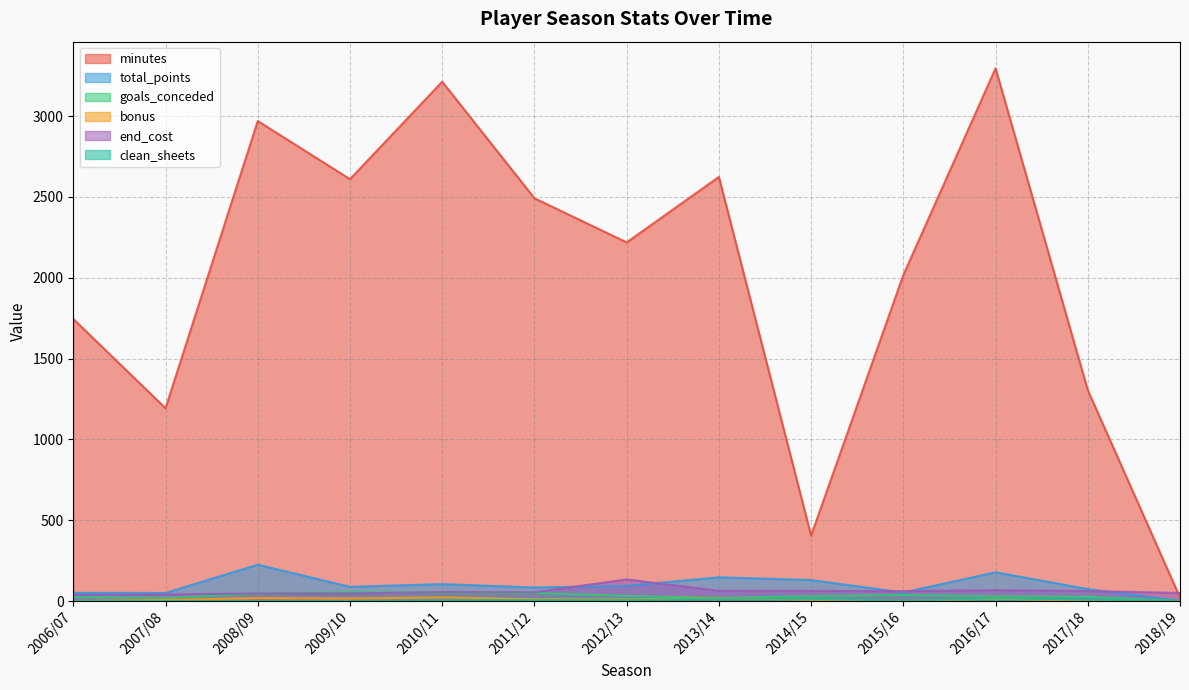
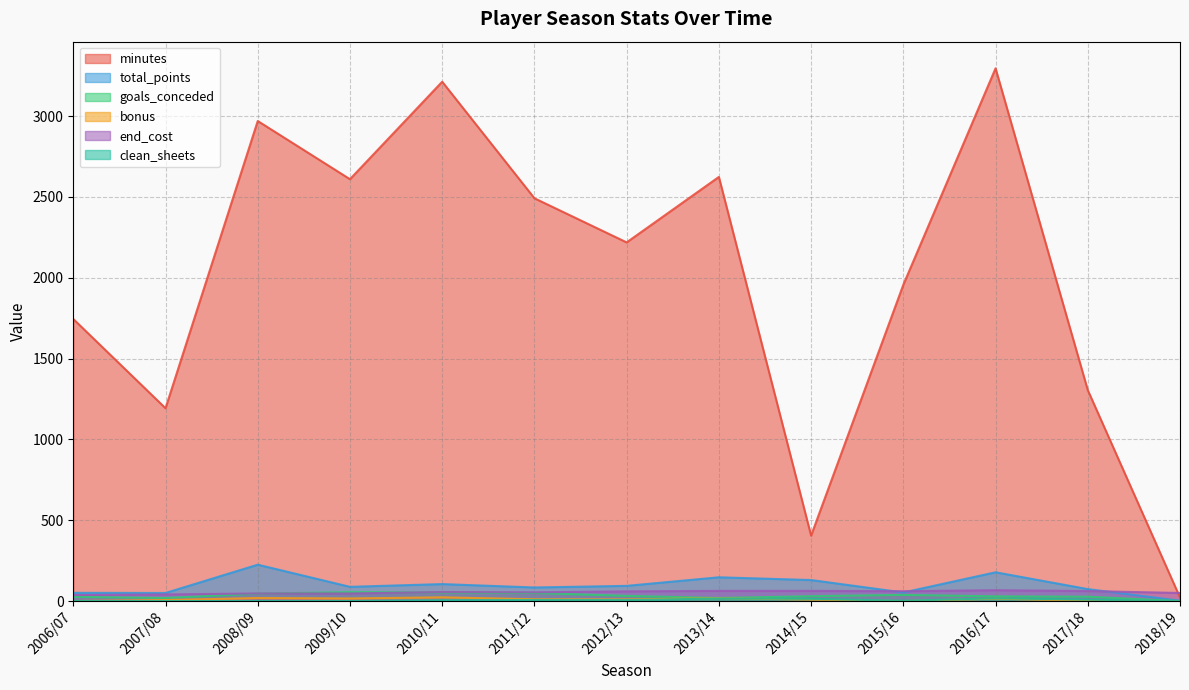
  {
    "minutes": {
      "2006/07": 1750,
      "2007/08": 1190,
      "2008/09": 2970,
      "2009/10": 2610,
      "2010/11": 3210,
      "2011/12": 2490,
      "2012/13": 2220,
      "2013/14": 2620,
      "2014/15": 410,
-     "2015/16": 2020,
+     "2015/16": 1960,
      "2016/17": 3300,
      "2017/18": 1310,
      "2018/19": 20
    },
    "total_points": {
      "2008/09": 230,
      "2009/10": 90,
      "2010/11": 110,
      "2011/12": 80,
      "2012/13": 90,
      "2013/14": 150,
      "2014/15": 130,
      "2016/17": 180
    },
    "bonus": {
      "2008/09": 20,
      "2009/10": 20,
      "2010/11": 20
    },
    "end_cost": {
-     "2012/13": 130,
+     "2012/13": 60,
      "2013/14": 60,
      "2014/15": 60,
      "2016/17": 70,
      "2018/19": 50
    }
  }
